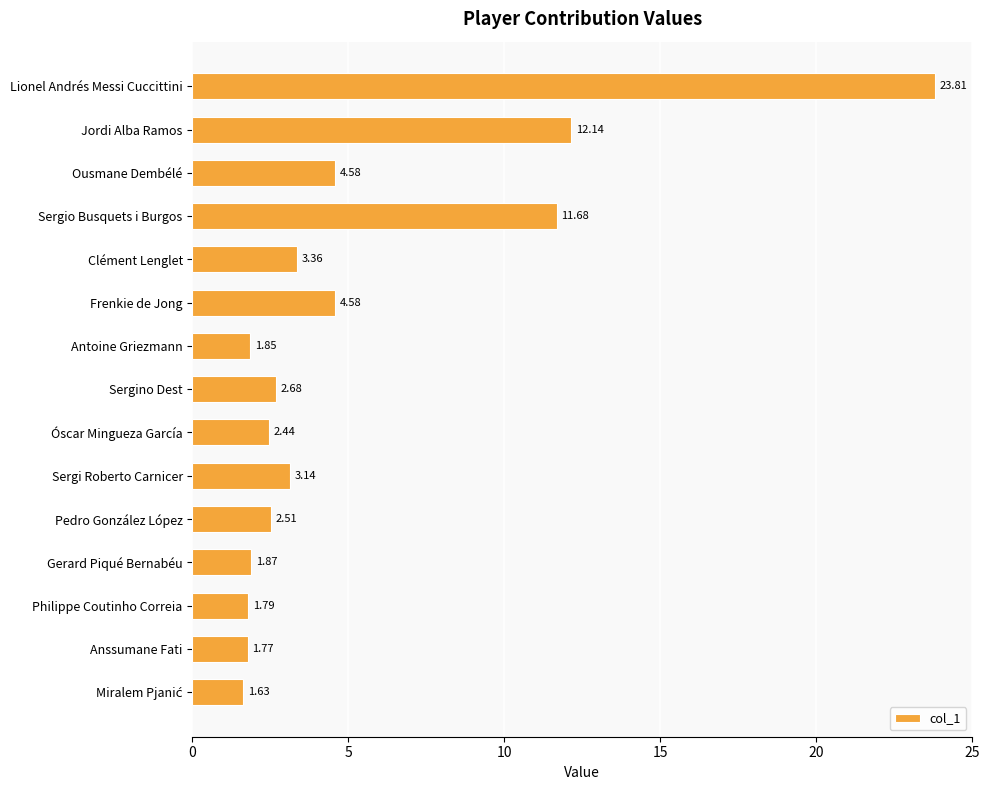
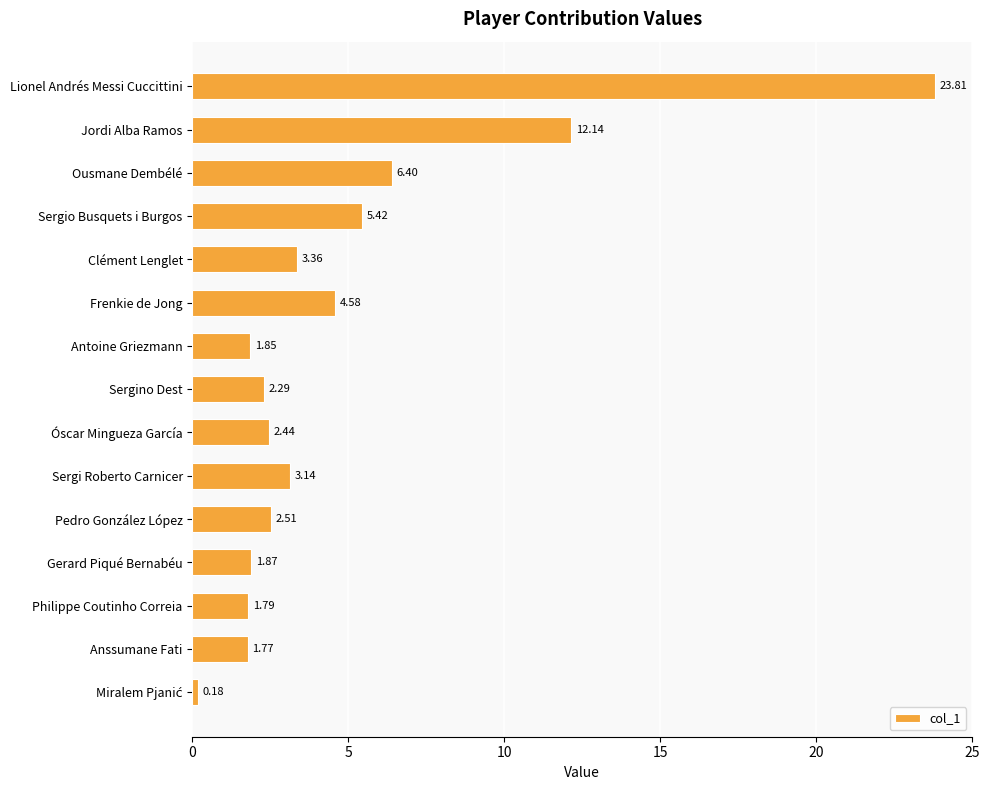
  {
    "Lionel Andrés Messi Cuccittini": 23.81,
    "Jordi Alba Ramos": 12.14,
-   "Ousmane Dembélé": 4.58,
-   "Sergio Busquets i Burgos": 11.68,
+   "Ousmane Dembélé": 6.40,
+   "Sergio Busquets i Burgos": 5.42,
    "Clément Lenglet": 3.36,
    "Frenkie de Jong": 4.58,
    "Antoine Griezmann": 1.85,
-   "Sergino Dest": 2.68,
+   "Sergino Dest": 2.29,
    "Óscar Mingueza García": 2.44,
    "Sergi Roberto Carnicer": 3.14,
    "Pedro González López": 2.51,
    "Gerard Piqué Bernabéu": 1.87,
    "Philippe Coutinho Correia": 1.79,
    "Anssumane Fati": 1.77,
-   "Miralem Pjanić": 1.63
+   "Miralem Pjanić": 0.18
  }
